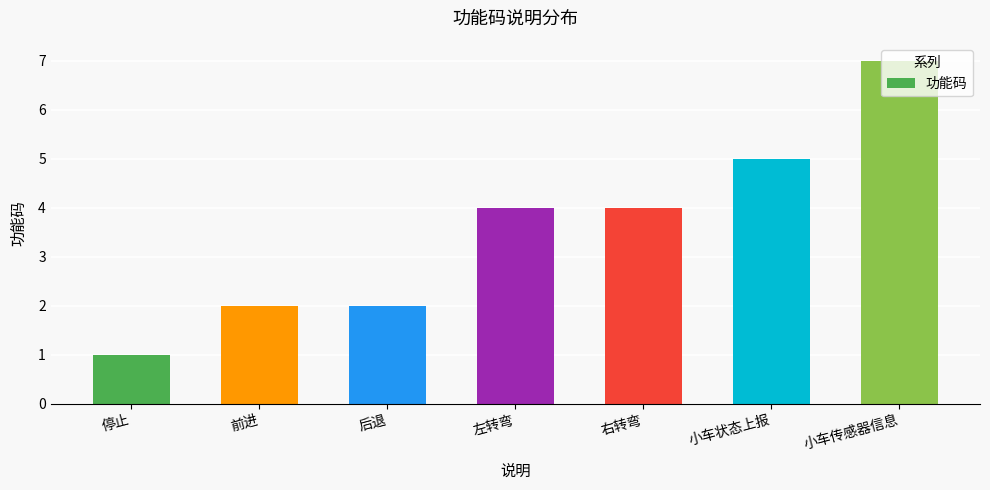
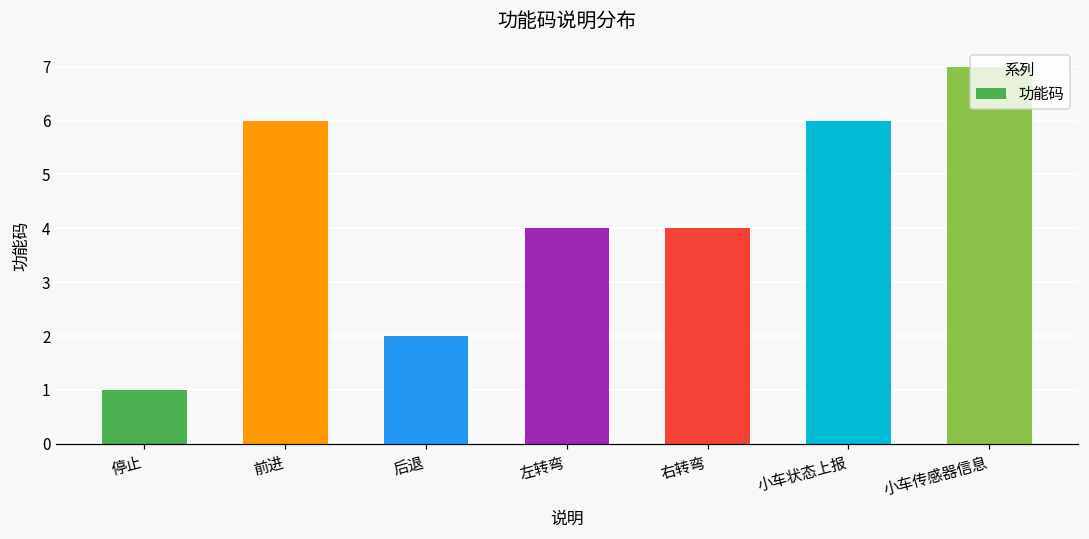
  {
    "停止": 1,
-   "前进": 2,
+   "前进": 6,
    "后退": 2,
    "左转弯": 4,
    "右转弯": 4,
-   "小车状态上报": 5
+   "小车状态上报": 6
  }
